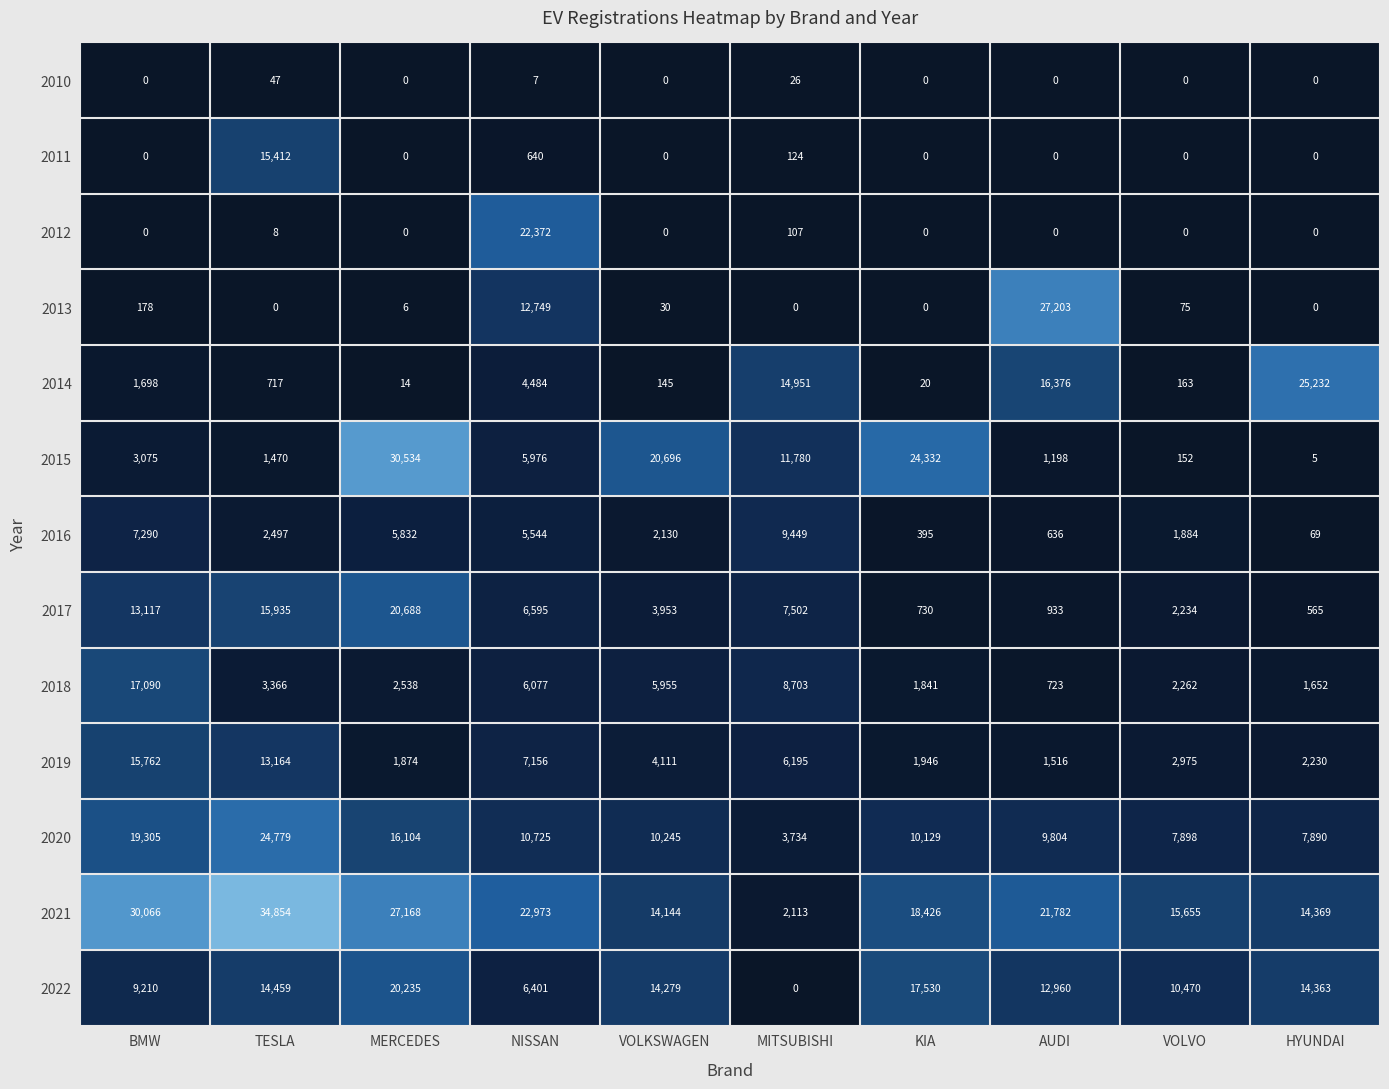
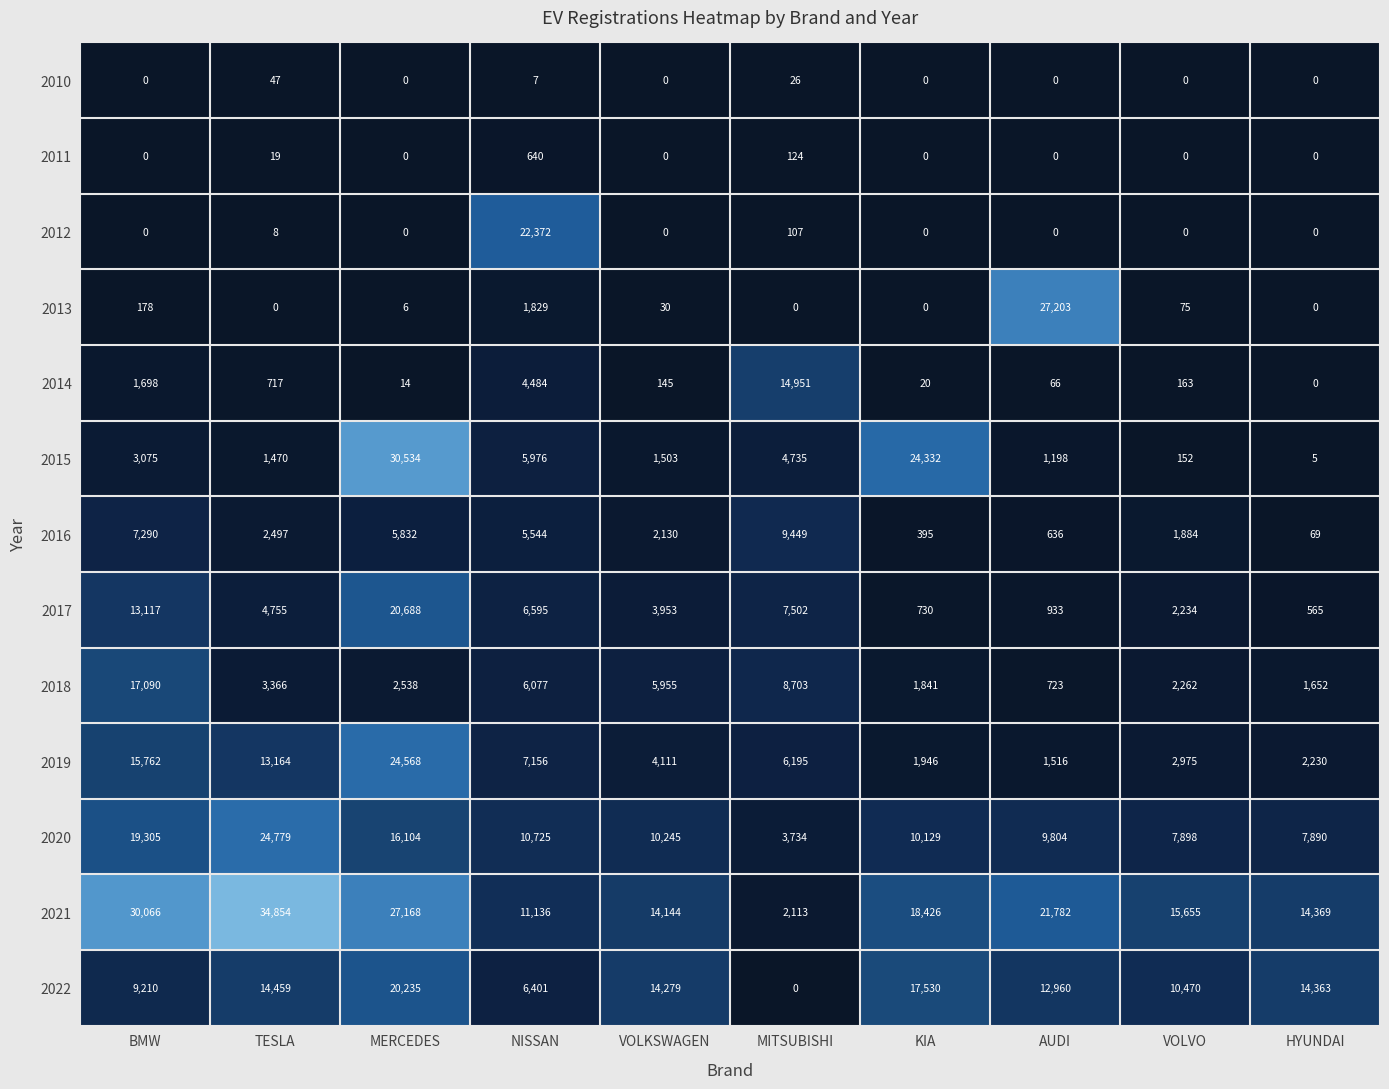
  {
    "2010": {
      "BMW": "0",
      "TESLA": "47",
      "MERCEDES": "0",
      "NISSAN": "7",
      "VOLKSWAGEN": "0",
      "MITSUBISHI": "26",
      "KIA": "0",
      "AUDI": "0",
      "VOLVO": "0",
      "HYUNDAI": "0"
    },
    "2011": {
      "BMW": "0",
-     "TESLA": "15,412",
+     "TESLA": "19",
      "MERCEDES": "0",
      "NISSAN": "640",
      "VOLKSWAGEN": "0",
      "MITSUBISHI": "124",
      "KIA": "0",
      "AUDI": "0",
      "VOLVO": "0",
      "HYUNDAI": "0"
    },
    "2012": {
      "BMW": "0",
      "TESLA": "8",
      "MERCEDES": "0",
      "NISSAN": "22,372",
      "VOLKSWAGEN": "0",
      "MITSUBISHI": "107",
      "KIA": "0",
      "AUDI": "0",
      "VOLVO": "0",
      "HYUNDAI": "0"
    },
    "2013": {
      "BMW": "178",
      "TESLA": "0",
      "MERCEDES": "6",
-     "NISSAN": "12,749",
+     "NISSAN": "1,829",
      "VOLKSWAGEN": "30",
      "MITSUBISHI": "0",
      "KIA": "0",
      "AUDI": "27,203",
      "VOLVO": "75",
      "HYUNDAI": "0"
    },
    "2014": {
      "BMW": "1,698",
      "TESLA": "717",
      "MERCEDES": "14",
      "NISSAN": "4,484",
      "VOLKSWAGEN": "145",
      "MITSUBISHI": "14,951",
      "KIA": "20",
-     "AUDI": "16,376",
+     "AUDI": "66",
      "VOLVO": "163",
-     "HYUNDAI": "25,232"
+     "HYUNDAI": "0"
    },
    "2015": {
      "BMW": "3,075",
      "TESLA": "1,470",
      "MERCEDES": "30,534",
      "NISSAN": "5,976",
-     "VOLKSWAGEN": "20,696",
-     "MITSUBISHI": "11,780",
+     "VOLKSWAGEN": "1,503",
+     "MITSUBISHI": "4,735",
      "KIA": "24,332",
      "AUDI": "1,198",
      "VOLVO": "152",
      "HYUNDAI": "5"
    },
    "2016": {
      "BMW": "7,290",
      "TESLA": "2,497",
      "MERCEDES": "5,832",
      "NISSAN": "5,544",
      "VOLKSWAGEN": "2,130",
      "MITSUBISHI": "9,449",
      "KIA": "395",
      "AUDI": "636",
      "VOLVO": "1,884",
      "HYUNDAI": "69"
    },
    "2017": {
      "BMW": "13,117",
-     "TESLA": "15,935",
+     "TESLA": "4,755",
      "MERCEDES": "20,688",
      "NISSAN": "6,595",
      "VOLKSWAGEN": "3,953",
      "MITSUBISHI": "7,502",
      "KIA": "730",
      "AUDI": "933",
      "VOLVO": "2,234",
      "HYUNDAI": "565"
    },
    "2018": {
      "BMW": "17,090",
      "TESLA": "3,366",
      "MERCEDES": "2,538",
      "NISSAN": "6,077",
      "VOLKSWAGEN": "5,955",
      "MITSUBISHI": "8,703",
      "KIA": "1,841",
      "AUDI": "723",
      "VOLVO": "2,262",
      "HYUNDAI": "1,652"
    },
    "2019": {
      "BMW": "15,762",
      "TESLA": "13,164",
-     "MERCEDES": "1,874",
+     "MERCEDES": "24,568",
      "NISSAN": "7,156",
      "VOLKSWAGEN": "4,111",
      "MITSUBISHI": "6,195",
      "KIA": "1,946",
      "AUDI": "1,516",
      "VOLVO": "2,975",
      "HYUNDAI": "2,230"
    },
    "2020": {
      "BMW": "19,305",
      "TESLA": "24,779",
      "MERCEDES": "16,104",
      "NISSAN": "10,725",
      "VOLKSWAGEN": "10,245",
      "MITSUBISHI": "3,734",
      "KIA": "10,129",
      "AUDI": "9,804",
      "VOLVO": "7,898",
      "HYUNDAI": "7,890"
    },
    "2021": {
      "BMW": "30,066",
      "TESLA": "34,854",
      "MERCEDES": "27,168",
-     "NISSAN": "22,973",
+     "NISSAN": "11,136",
      "VOLKSWAGEN": "14,144",
      "MITSUBISHI": "2,113",
      "KIA": "18,426",
      "AUDI": "21,782",
      "VOLVO": "15,655",
      "HYUNDAI": "14,369"
    },
    "2022": {
      "BMW": "9,210",
      "TESLA": "14,459",
      "MERCEDES": "20,235",
      "NISSAN": "6,401",
      "VOLKSWAGEN": "14,279",
      "MITSUBISHI": "0",
      "KIA": "17,530",
      "AUDI": "12,960",
      "VOLVO": "10,470",
      "HYUNDAI": "14,363"
    }
  }
